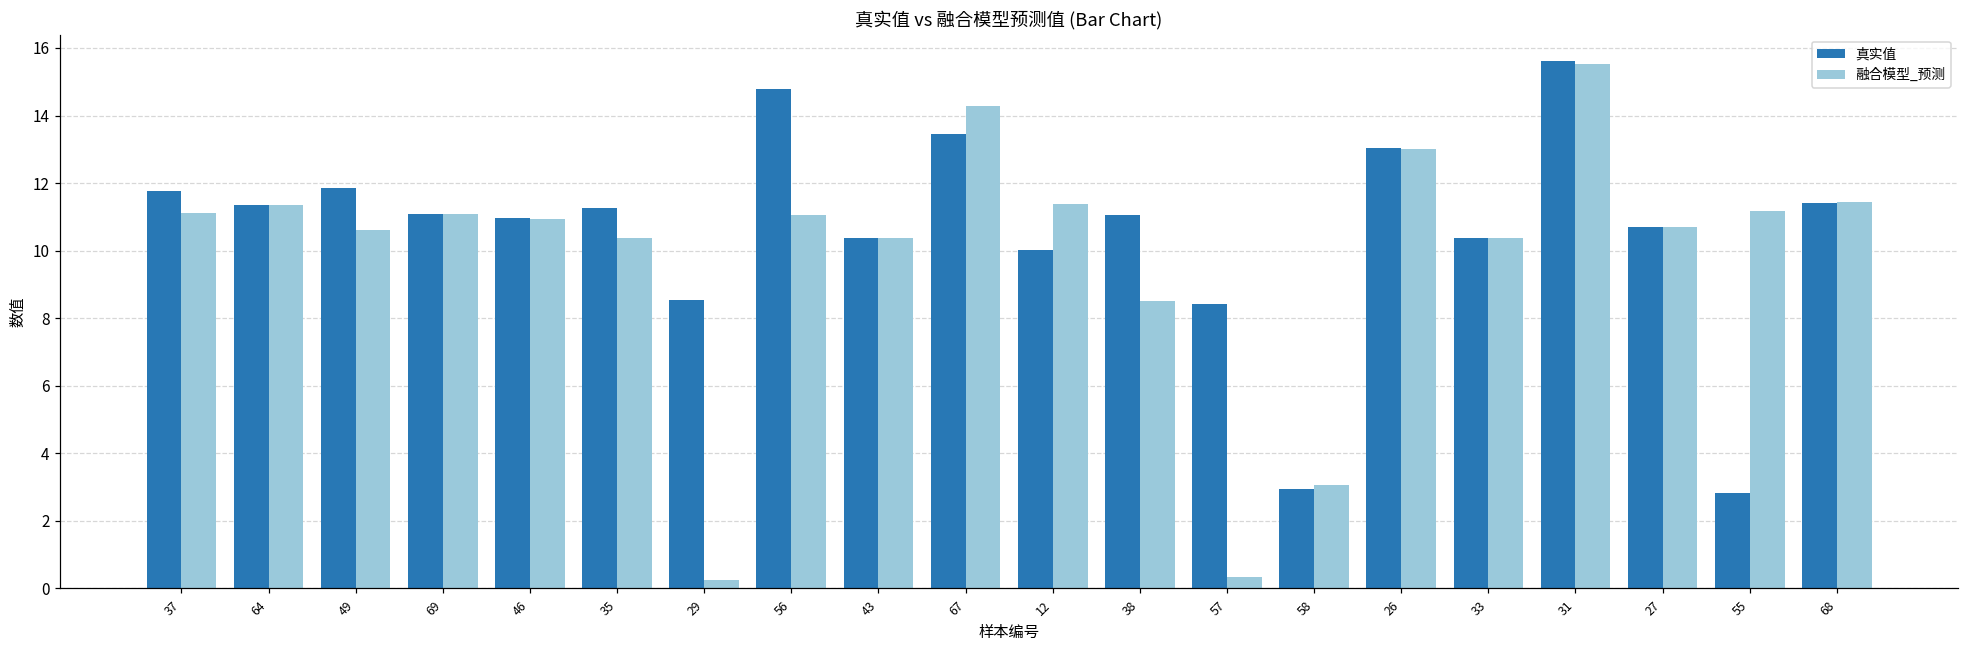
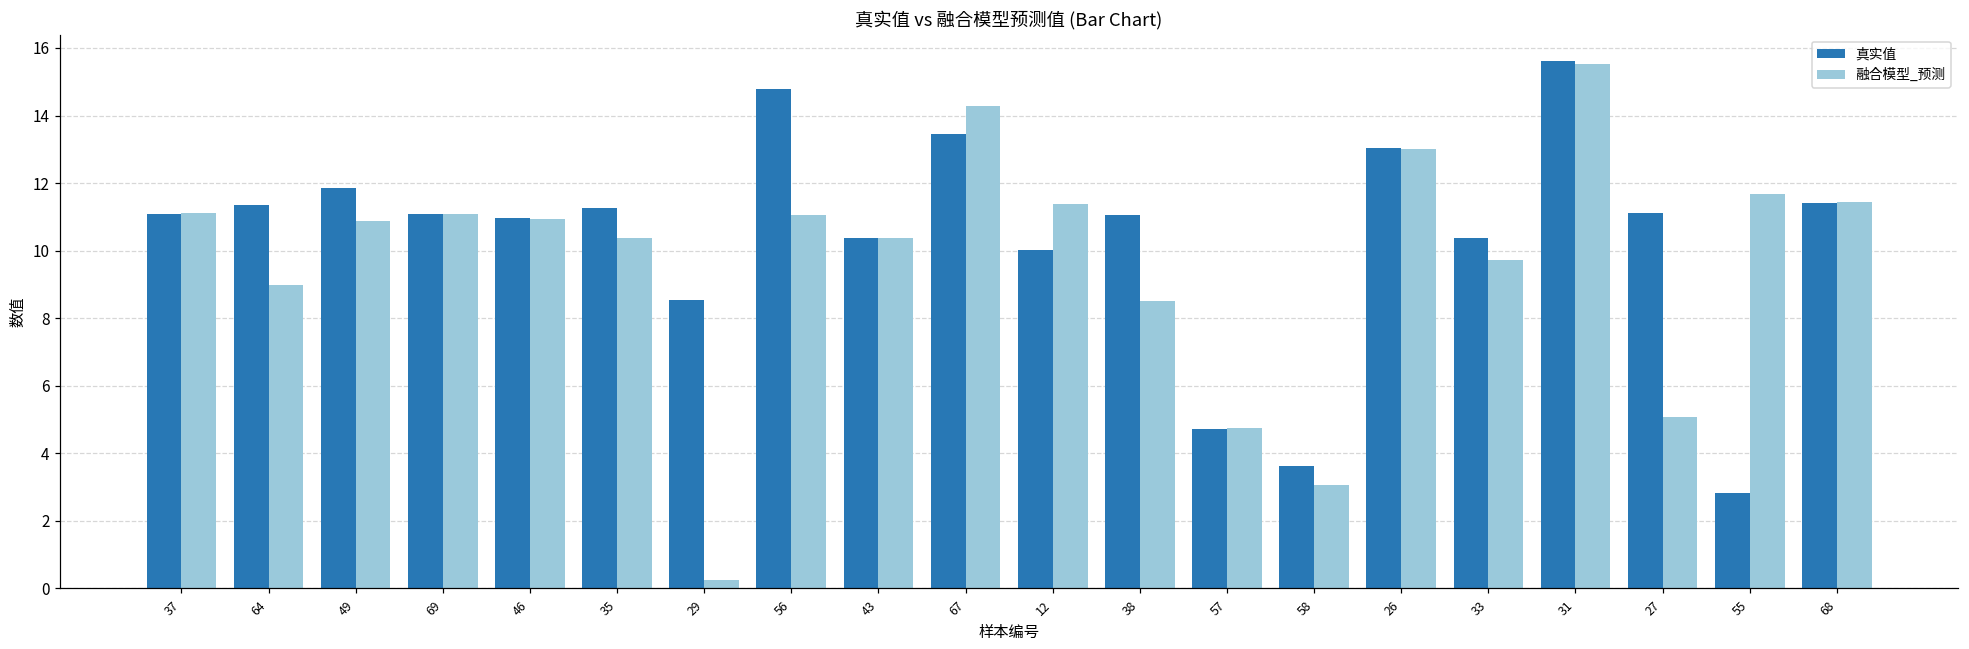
  {
    "真实值": {
-     "37": 11.8,
+     "37": 11.1,
      "64": 11.3,
      "49": 11.8,
      "69": 11.1,
      "46": 11.0,
      "35": 11.3,
      "29": 8.5,
      "56": 14.8,
      "43": 10.4,
      "67": 13.4,
      "12": 10.0,
      "38": 11.1,
-     "57": 8.4,
-     "58": 3.0,
+     "57": 4.7,
+     "58": 3.6,
      "26": 13.0,
      "33": 10.4,
      "31": 15.6,
-     "27": 10.7,
+     "27": 11.1,
      "55": 2.8,
      "68": 11.4
    },
    "融合模型_预测": {
      "37": 11.1,
-     "64": 11.4,
-     "49": 10.6,
+     "64": 9.0,
+     "49": 10.9,
      "69": 11.1,
      "46": 10.9,
      "35": 10.4,
      "29": 0.2,
      "56": 11.1,
      "43": 10.4,
      "67": 14.3,
      "12": 11.4,
      "38": 8.5,
-     "57": 0.3,
+     "57": 4.7,
      "58": 3.0,
      "26": 13.0,
-     "33": 10.4,
+     "33": 9.7,
      "31": 15.5,
-     "27": 10.7,
-     "55": 11.2,
+     "27": 5.1,
+     "55": 11.7,
      "68": 11.4
    }
  }
